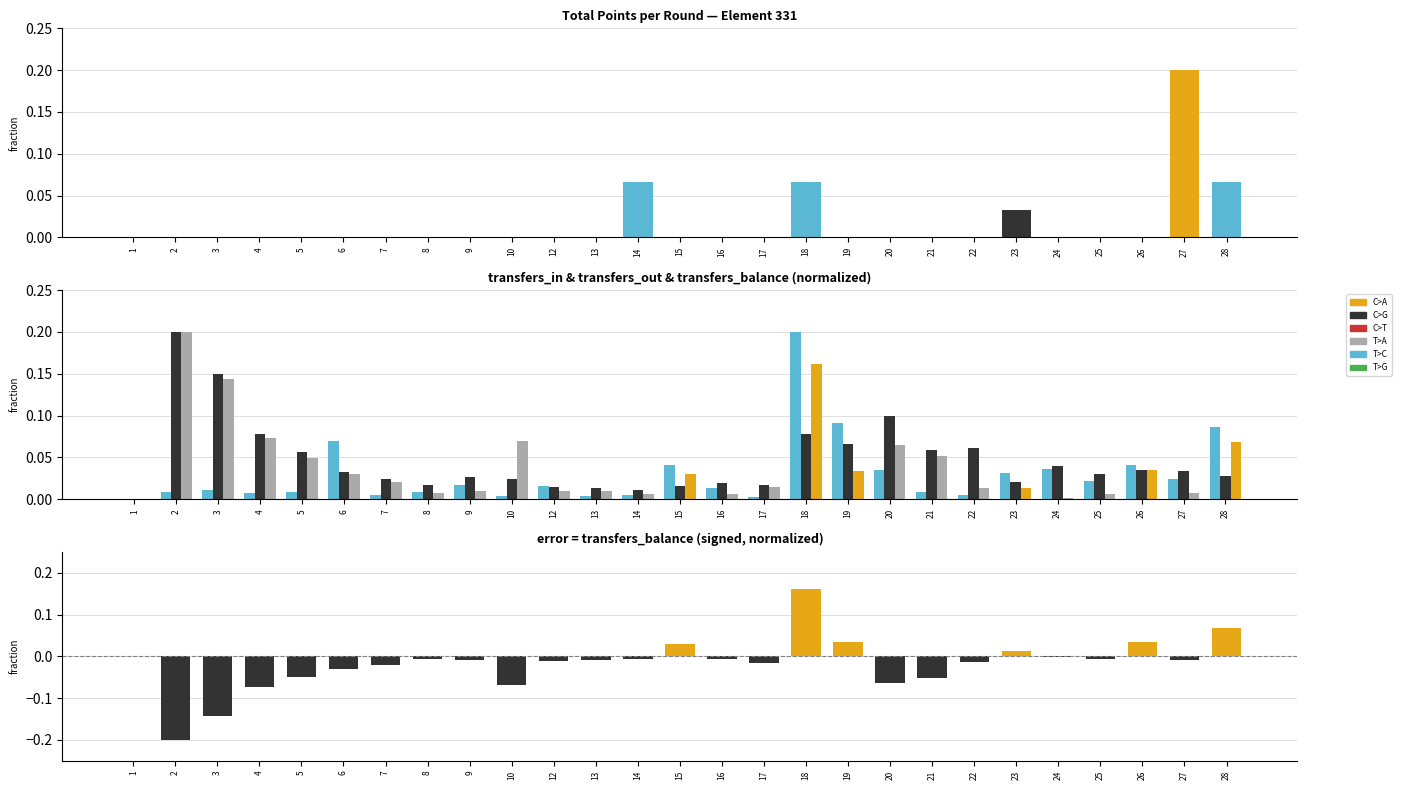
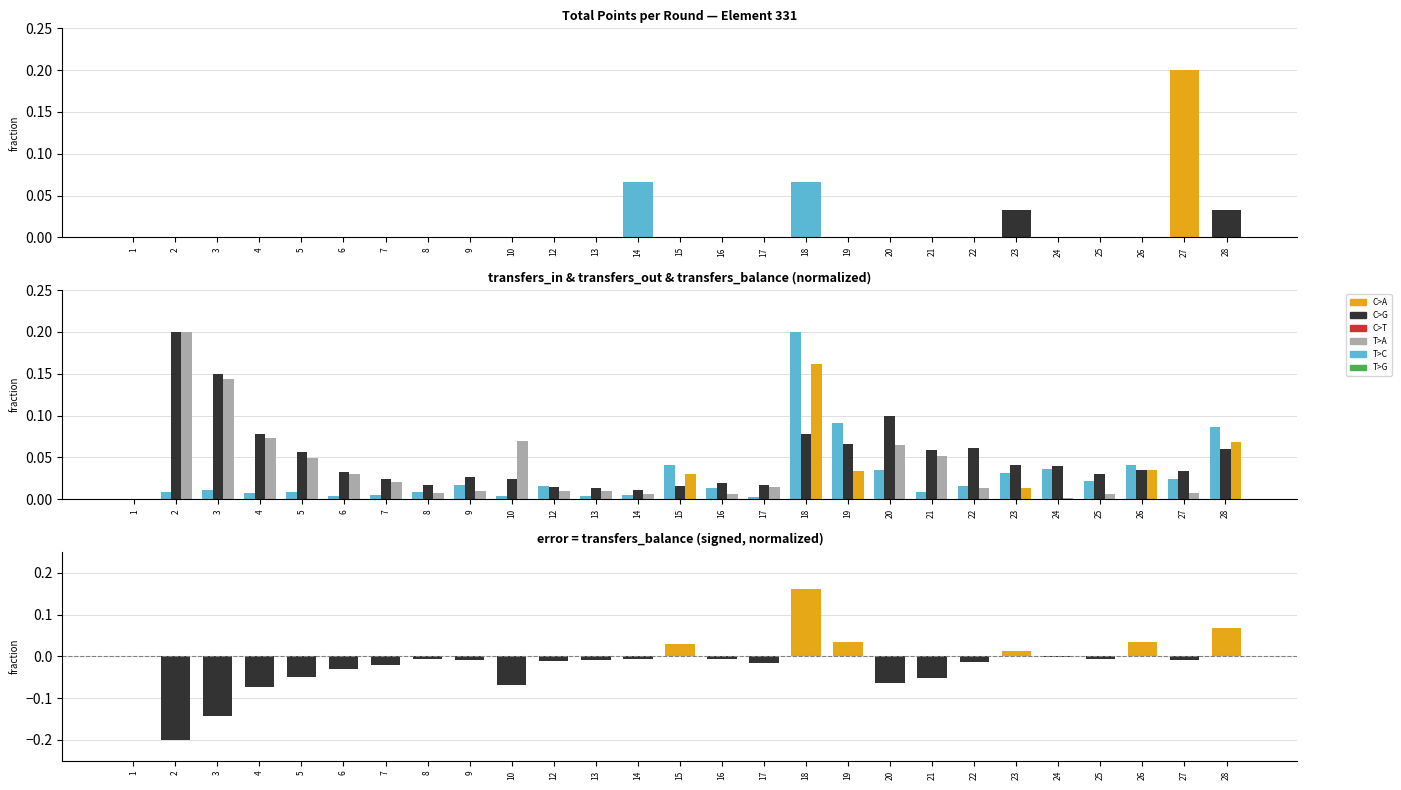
  {
    "Total Points per Round — Element 331": {
      "1": 0.00,
      "2": 0.00,
      "3": 0.00,
      "4": 0.00,
      "5": 0.00,
      "6": 0.00,
      "7": 0.00,
      "8": 0.00,
      "9": 0.00,
      "10": 0.00,
      "12": 0.00,
      "13": 0.00,
      "14": 0.07,
      "15": 0.00,
      "16": 0.00,
      "17": 0.00,
      "18": 0.07,
      "19": 0.00,
      "20": 0.00,
      "21": 0.00,
      "22": 0.00,
      "23": 0.03,
      "24": 0.00,
      "25": 0.00,
      "26": 0.00,
      "27": 0.20,
-     "28": 0.07
+     "28": 0.03
    },
    "transfers_in & transfers_out & transfers_balance (normalized)": {
      "T>C": {
        "1": 0.00,
        "2": 0.01,
        "3": 0.01,
        "4": 0.01,
        "5": 0.01,
-       "6": 0.07,
+       "6": 0.00,
        "7": 0.00,
        "8": 0.01,
        "9": 0.02,
        "10": 0.00,
        "12": 0.02,
        "13": 0.00,
        "14": 0.00,
        "15": 0.04,
        "16": 0.01,
        "18": 0.20,
        "19": 0.09,
        "20": 0.03,
        "21": 0.01,
-       "22": 0.01,
+       "22": 0.02,
        "23": 0.03,
        "24": 0.04,
        "25": 0.02,
        "26": 0.04,
        "27": 0.02,
        "28": 0.09
      },
      "C>G": {
        "1": 0.00,
        "2": 0.20,
        "3": 0.15,
        "4": 0.08,
        "5": 0.06,
        "6": 0.03,
        "7": 0.02,
        "8": 0.02,
        "9": 0.03,
        "10": 0.02,
        "12": 0.01,
        "13": 0.01,
        "14": 0.01,
        "15": 0.02,
        "16": 0.02,
        "17": 0.02,
        "18": 0.08,
        "19": 0.07,
        "20": 0.10,
        "21": 0.06,
        "22": 0.06,
-       "23": 0.02,
+       "23": 0.04,
        "24": 0.04,
        "25": 0.03,
        "26": 0.03,
        "27": 0.03,
-       "28": 0.03
+       "28": 0.06
      },
      "C>A": {
        "1": 0.00,
        "2": 0.20,
        "3": 0.14,
        "4": 0.07,
        "5": 0.05,
        "6": 0.03,
        "7": 0.02,
        "8": 0.01,
        "9": 0.01,
        "10": 0.07,
        "12": 0.01,
        "13": 0.01,
        "14": 0.01,
        "15": 0.03,
        "16": 0.01,
        "17": 0.01,
        "18": 0.16,
        "19": 0.03,
        "20": 0.06,
        "21": 0.05,
        "22": 0.01,
        "23": 0.01,
        "25": 0.01,
        "26": 0.03,
        "27": 0.01,
        "28": 0.07
      }
    },
    "error = transfers_balance (signed, normalized)": {
      "1": 0.00,
      "2": -0.20,
      "3": -0.14,
      "4": -0.07,
      "5": -0.05,
      "6": -0.03,
      "7": -0.02,
      "8": -0.01,
      "9": -0.01,
      "10": -0.07,
      "12": -0.01,
      "13": -0.01,
      "15": 0.03,
      "17": -0.01,
      "18": 0.16,
      "19": 0.03,
      "20": -0.06,
      "21": -0.05,
      "22": -0.01,
      "23": 0.01,
      "25": -0.01,
      "26": 0.03,
      "27": -0.01,
      "28": 0.07
    }
  }
